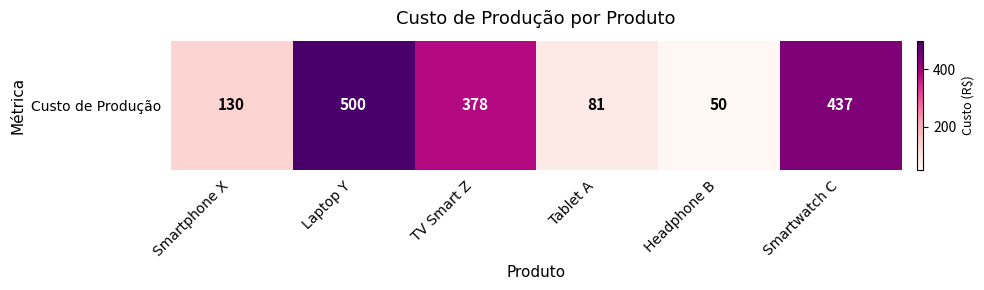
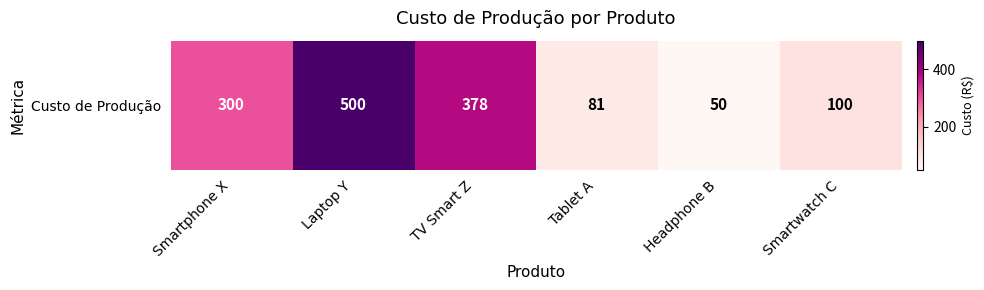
  {
    "Custo de Produção": {
-     "Smartphone X": 130,
+     "Smartphone X": 300,
      "Laptop Y": 500,
      "TV Smart Z": 378,
      "Tablet A": 81,
      "Headphone B": 50,
-     "Smartwatch C": 437
+     "Smartwatch C": 100
    }
  }
